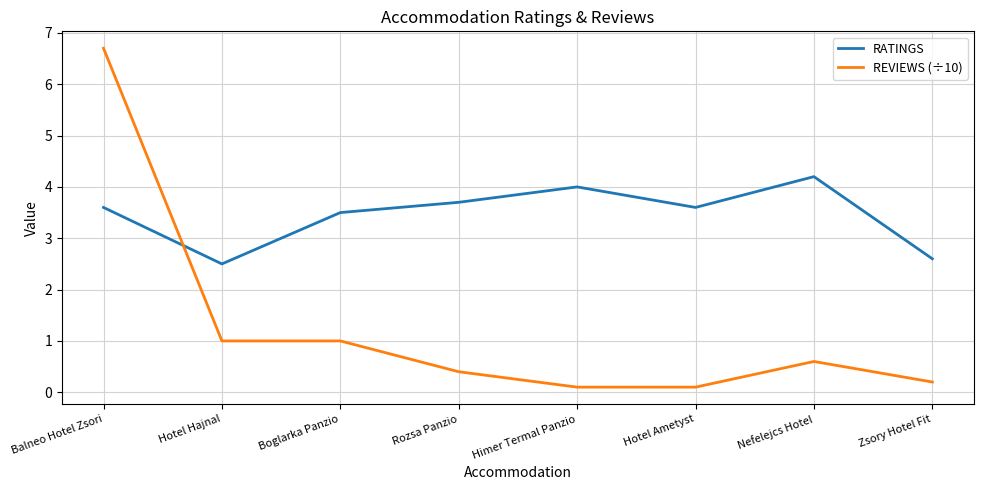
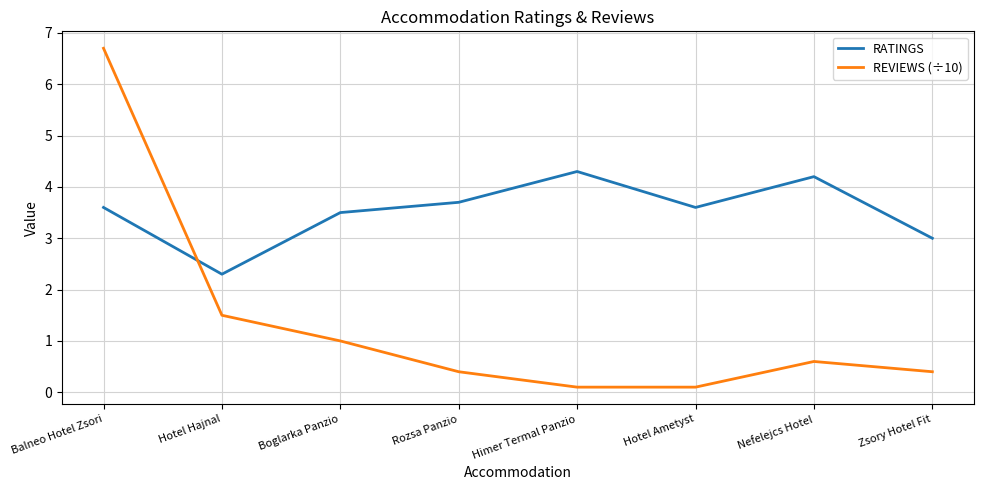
  {
    "RATINGS": {
      "Balneo Hotel Zsori": 3.6,
-     "Hotel Hajnal": 2.5,
+     "Hotel Hajnal": 2.3,
      "Boglarka Panzio": 3.5,
      "Rozsa Panzio": 3.7,
-     "Himer Termal Panzio": 4.0,
+     "Himer Termal Panzio": 4.3,
      "Hotel Ametyst": 3.6,
      "Nefelejcs Hotel": 4.2,
-     "Zsory Hotel Fit": 2.6
+     "Zsory Hotel Fit": 3.0
    },
    "REVIEWS (÷10)": {
      "Balneo Hotel Zsori": 6.7,
-     "Hotel Hajnal": 1.0,
+     "Hotel Hajnal": 1.5,
      "Boglarka Panzio": 1.0,
      "Rozsa Panzio": 0.4,
      "Himer Termal Panzio": 0.1,
      "Hotel Ametyst": 0.1,
      "Nefelejcs Hotel": 0.6,
-     "Zsory Hotel Fit": 0.2
+     "Zsory Hotel Fit": 0.4
    }
  }
